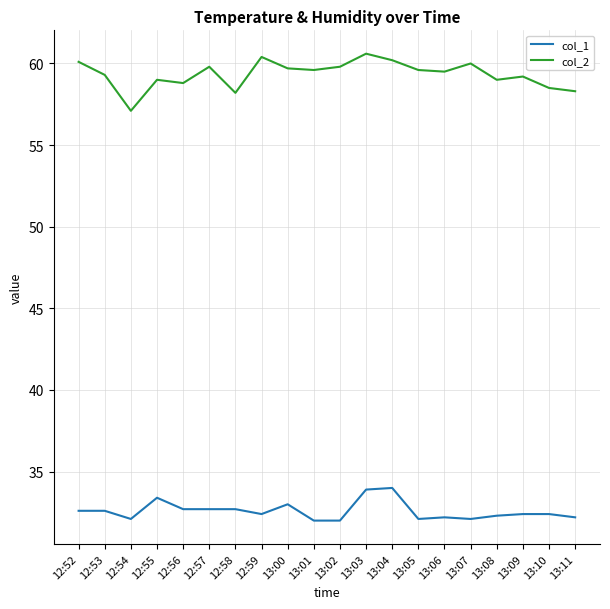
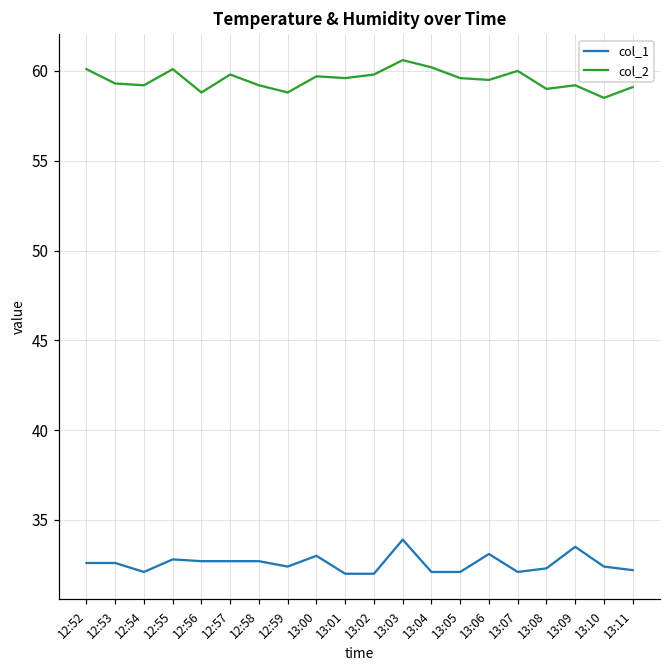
  {
    "col_1": {
      "12:52": 32.6,
      "12:53": 32.6,
      "12:54": 32.1,
-     "12:55": 33.4,
+     "12:55": 32.8,
      "12:56": 32.7,
      "12:57": 32.7,
      "12:58": 32.7,
      "12:59": 32.4,
      "13:00": 33.0,
      "13:01": 32.0,
      "13:02": 32.0,
      "13:03": 33.9,
-     "13:04": 34.0,
+     "13:04": 32.1,
      "13:05": 32.1,
-     "13:06": 32.2,
+     "13:06": 33.1,
      "13:07": 32.1,
      "13:08": 32.3,
-     "13:09": 32.4,
+     "13:09": 33.5,
      "13:10": 32.4,
      "13:11": 32.2
    },
    "col_2": {
      "12:52": 60.1,
      "12:53": 59.3,
-     "12:54": 57.1,
-     "12:55": 59.0,
+     "12:54": 59.2,
+     "12:55": 60.1,
      "12:56": 58.8,
      "12:57": 59.8,
-     "12:58": 58.2,
-     "12:59": 60.4,
+     "12:58": 59.2,
+     "12:59": 58.8,
      "13:00": 59.7,
      "13:01": 59.6,
      "13:02": 59.8,
      "13:03": 60.6,
      "13:04": 60.2,
      "13:05": 59.6,
      "13:06": 59.5,
      "13:07": 60.0,
      "13:08": 59.0,
      "13:09": 59.2,
      "13:10": 58.5,
-     "13:11": 58.3
+     "13:11": 59.1
    }
  }
